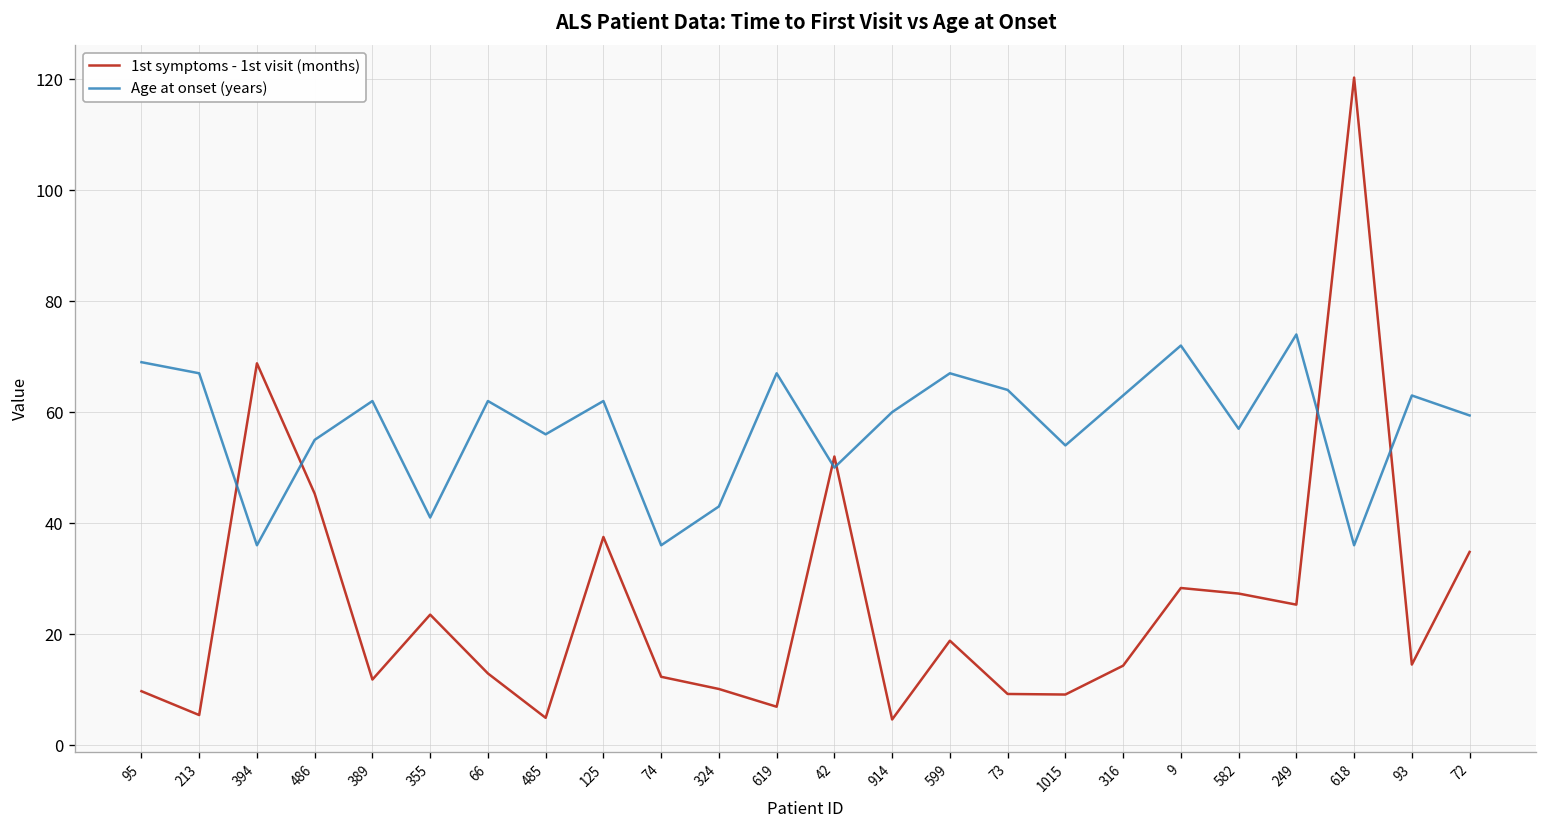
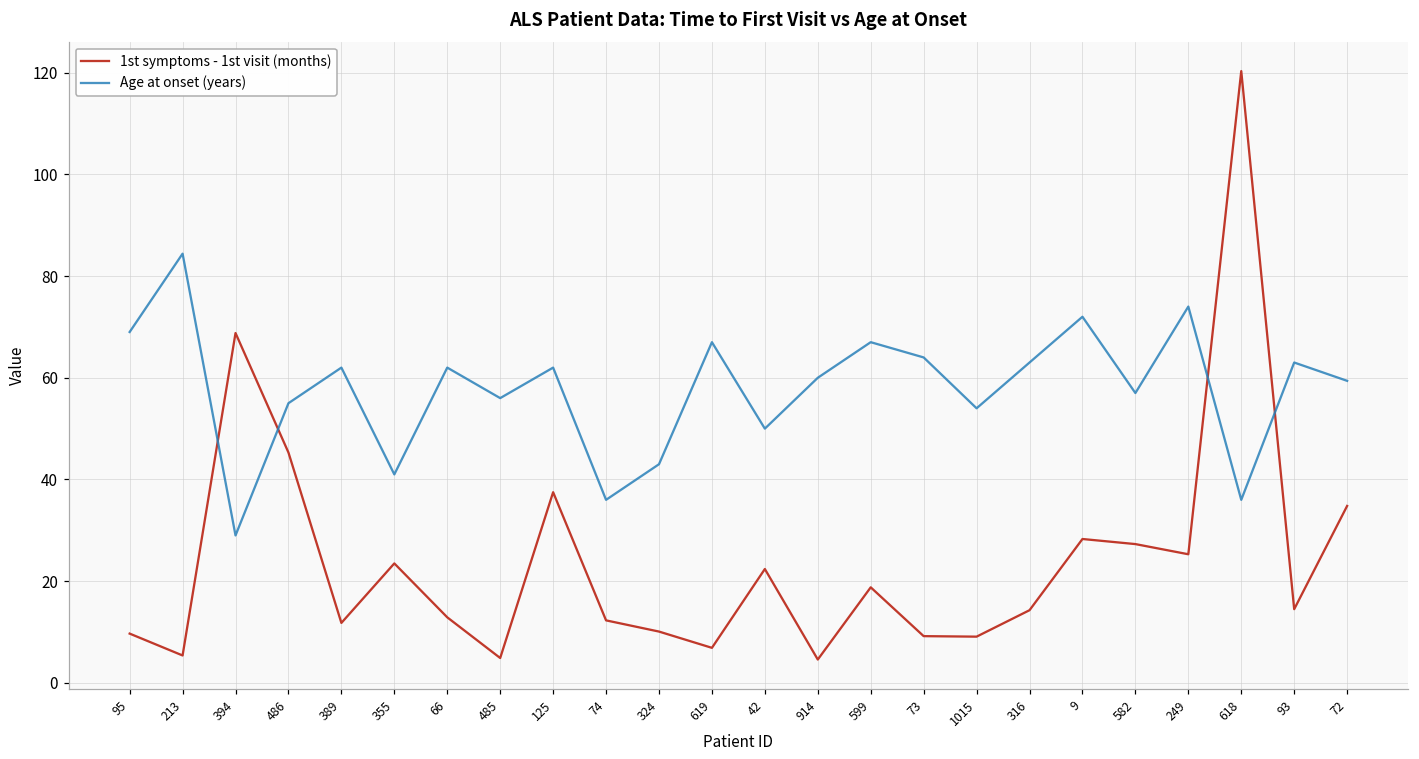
  {
    "1st symptoms - 1st visit (months)": {
      "95": 10,
      "213": 5,
      "394": 69,
      "486": 45,
      "389": 12,
      "355": 24,
      "66": 13,
      "485": 5,
      "125": 38,
      "74": 12,
      "324": 10,
      "619": 7,
-     "42": 52,
+     "42": 22,
      "914": 5,
      "599": 19,
      "73": 9,
      "1015": 9,
      "316": 14,
      "9": 28,
      "582": 27,
      "249": 25,
      "618": 120,
      "93": 15,
      "72": 35
    },
    "Age at onset (years)": {
      "95": 69,
-     "213": 67,
-     "394": 36,
+     "213": 84,
+     "394": 29,
      "486": 55,
      "389": 62,
      "355": 41,
      "66": 62,
      "485": 56,
      "125": 62,
      "74": 36,
      "324": 43,
      "619": 67,
      "42": 50,
      "914": 60,
      "599": 67,
      "73": 64,
      "1015": 54,
      "316": 63,
      "9": 72,
      "582": 57,
      "249": 74,
      "618": 36,
      "93": 63,
      "72": 59
    }
  }
